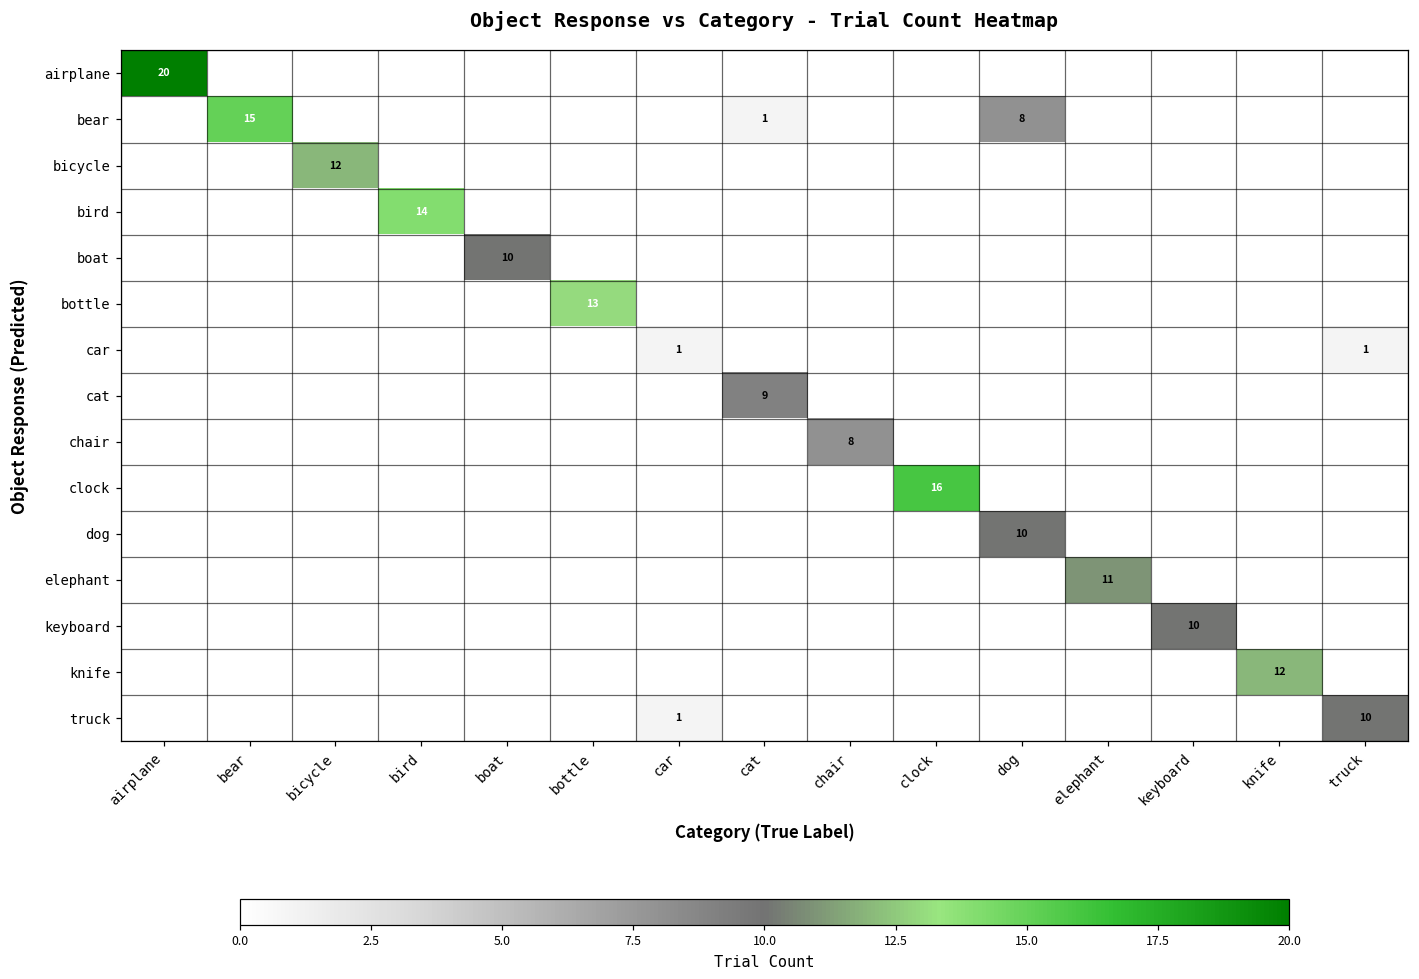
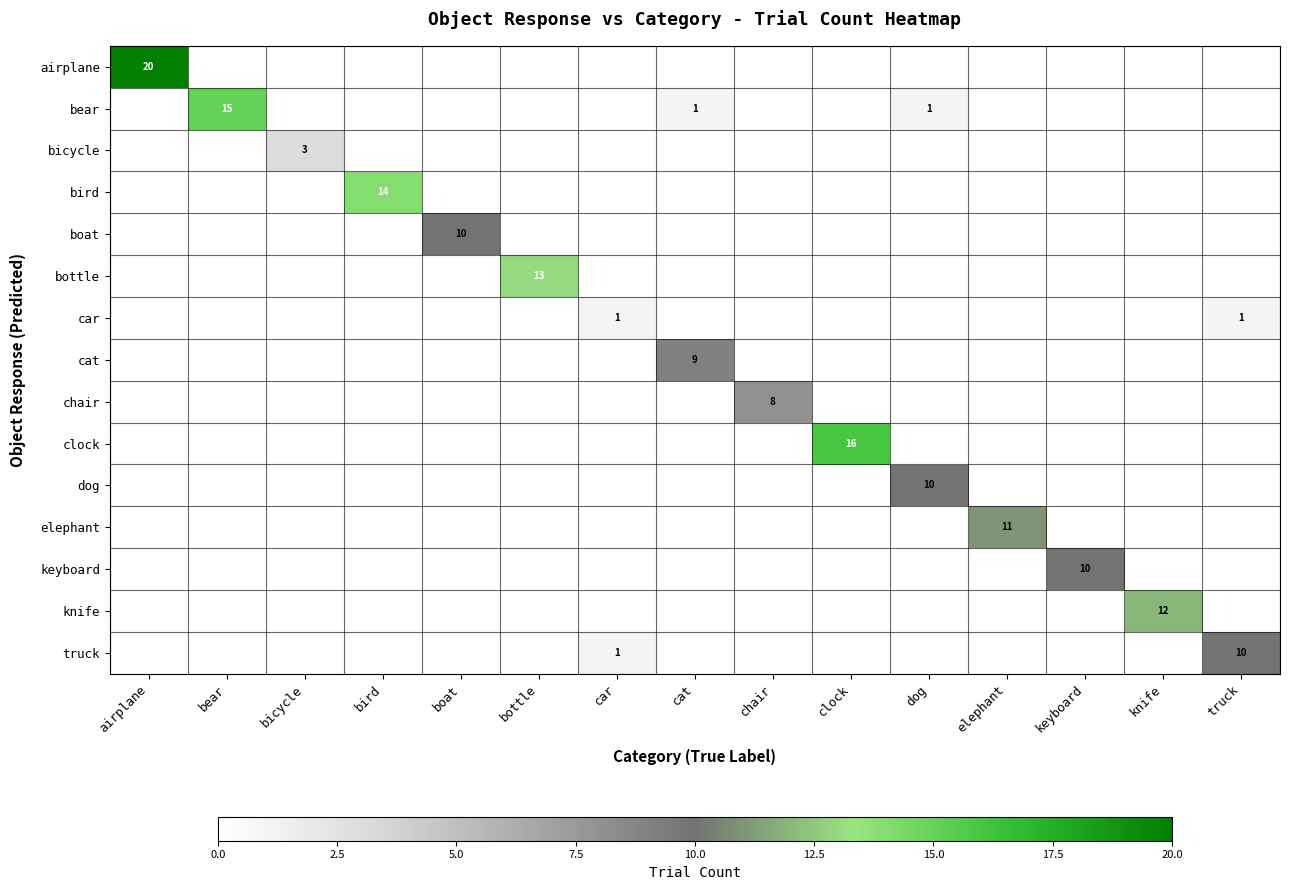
  {
    "airplane": {
      "airplane": 20
    },
    "bear": {
      "bear": 15,
      "cat": 1,
-     "dog": 8
+     "dog": 1
    },
    "bicycle": {
-     "bicycle": 12
+     "bicycle": 3
    },
    "bird": {
      "bird": 14
    },
    "boat": {
      "boat": 10
    },
    "bottle": {
      "bottle": 13
    },
    "car": {
      "car": 1,
      "truck": 1
    },
    "cat": {
      "cat": 9
    },
    "chair": {
      "chair": 8
    },
    "clock": {
      "clock": 16
    },
    "dog": {
      "dog": 10
    },
    "elephant": {
      "elephant": 11
    },
    "keyboard": {
      "keyboard": 10
    },
    "knife": {
      "knife": 12
    },
    "truck": {
      "car": 1,
      "truck": 10
    }
  }
